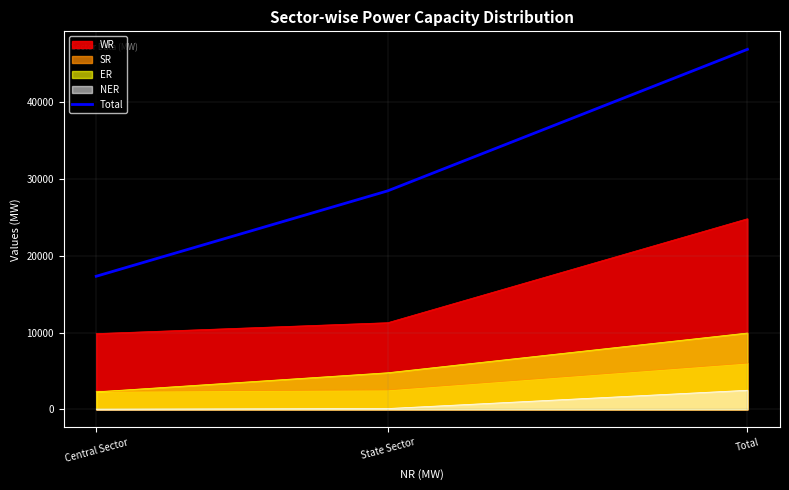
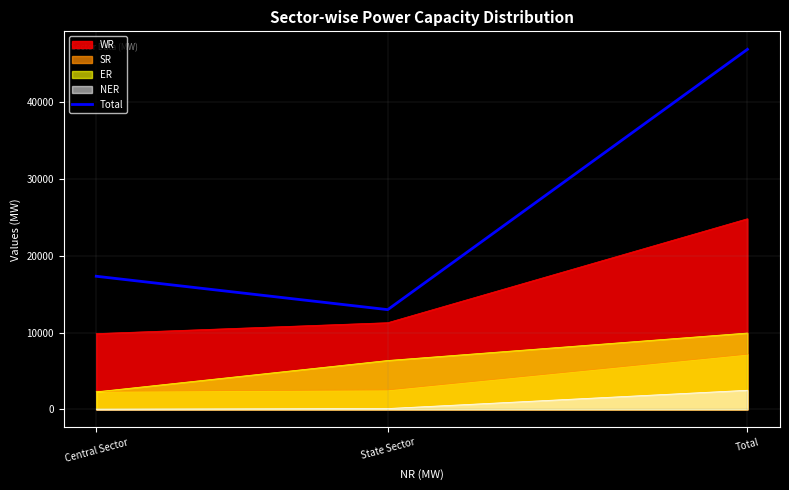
  {
    "WR": {
      "Central Sector": 10000,
      "State Sector": 11000,
      "Total": 25000
    },
    "SR": {
      "State Sector": 3000,
-     "Total": 6000
+     "Total": 7000
    },
    "ER": {
-     "State Sector": 5000,
+     "State Sector": 6000,
      "Total": 10000
    },
    "NER": {
      "Central Sector": 0,
      "State Sector": 0,
      "Total": 2000
    },
    "Total": {
      "Central Sector": 17000,
-     "State Sector": 28000,
+     "State Sector": 13000,
      "Total": 47000
    }
  }
